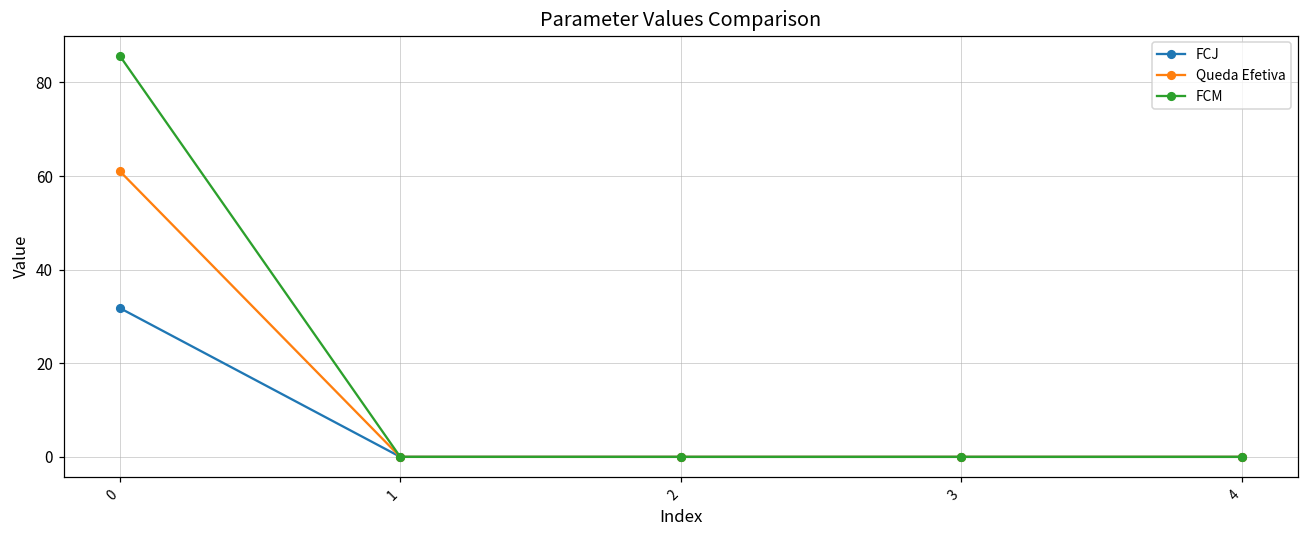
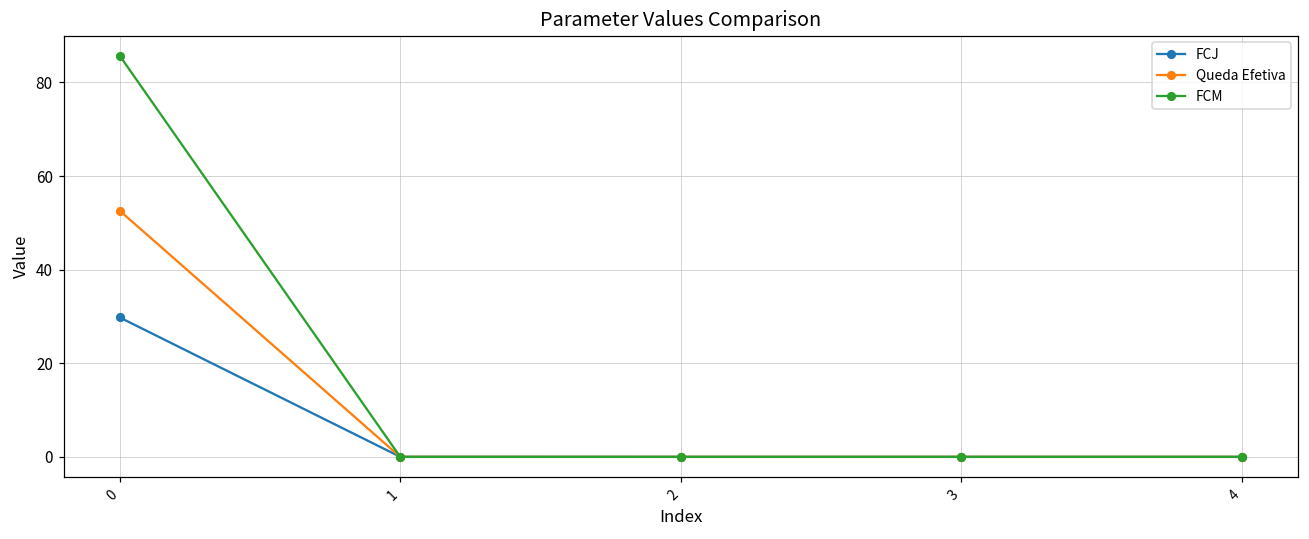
  {
    "FCJ": {
-     "0": 32
+     "0": 30
    },
    "Queda Efetiva": {
-     "0": 61
+     "0": 53
    },
    "FCM": {
      "0": 86
    }
  }
